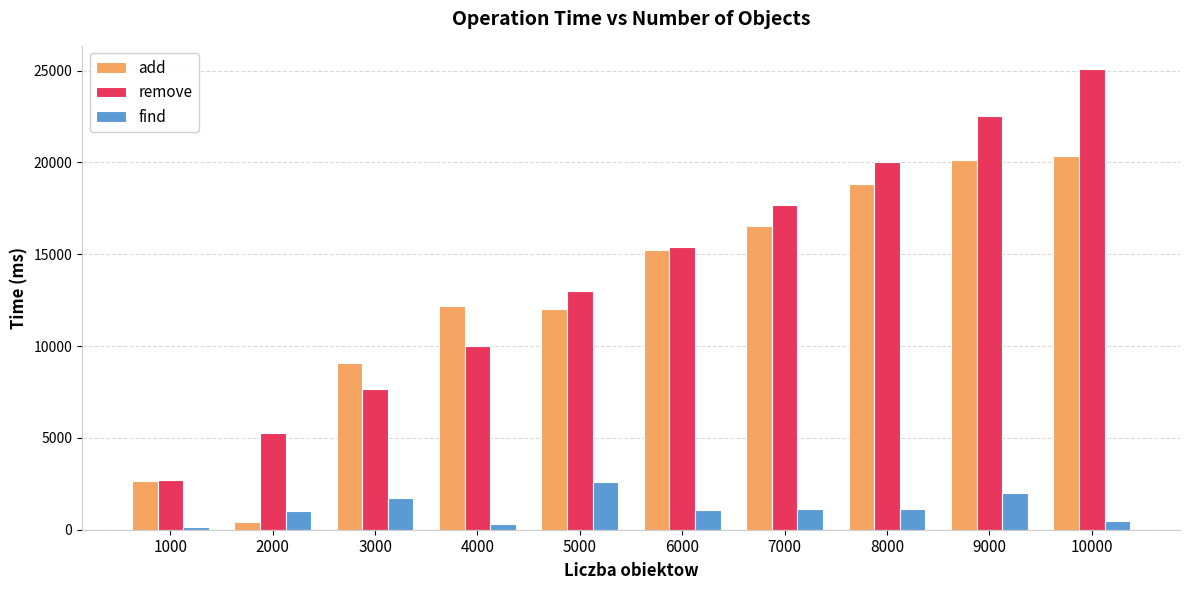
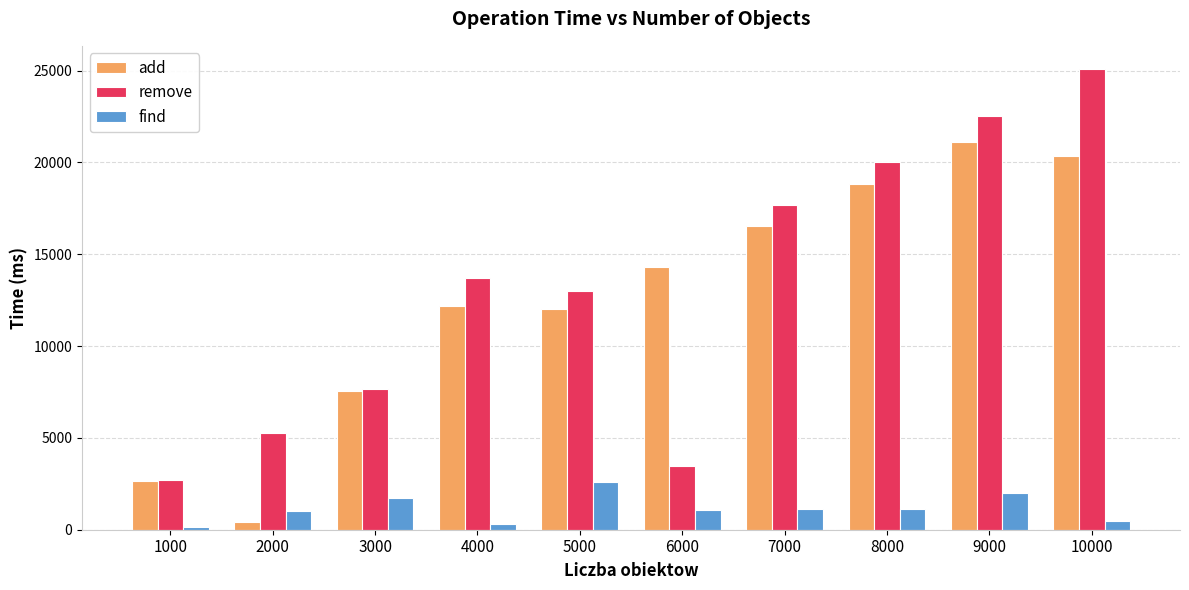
  {
    "add": {
      "1000": 2600,
      "2000": 400,
-     "3000": 9100,
+     "3000": 7600,
      "4000": 12200,
      "5000": 12000,
-     "6000": 15200,
+     "6000": 14300,
      "7000": 16600,
      "8000": 18800,
-     "9000": 20100,
+     "9000": 21100,
      "10000": 20400
    },
    "remove": {
      "1000": 2700,
      "2000": 5300,
      "3000": 7700,
-     "4000": 10000,
+     "4000": 13700,
      "5000": 13000,
-     "6000": 15400,
+     "6000": 3500,
      "7000": 17700,
      "8000": 20000,
      "9000": 22500,
      "10000": 25100
    },
    "find": {
      "2000": 1000,
      "3000": 1700,
      "4000": 300,
      "5000": 2600,
      "6000": 1100,
      "7000": 1100,
      "8000": 1100,
      "9000": 2000,
      "10000": 500
    }
  }
